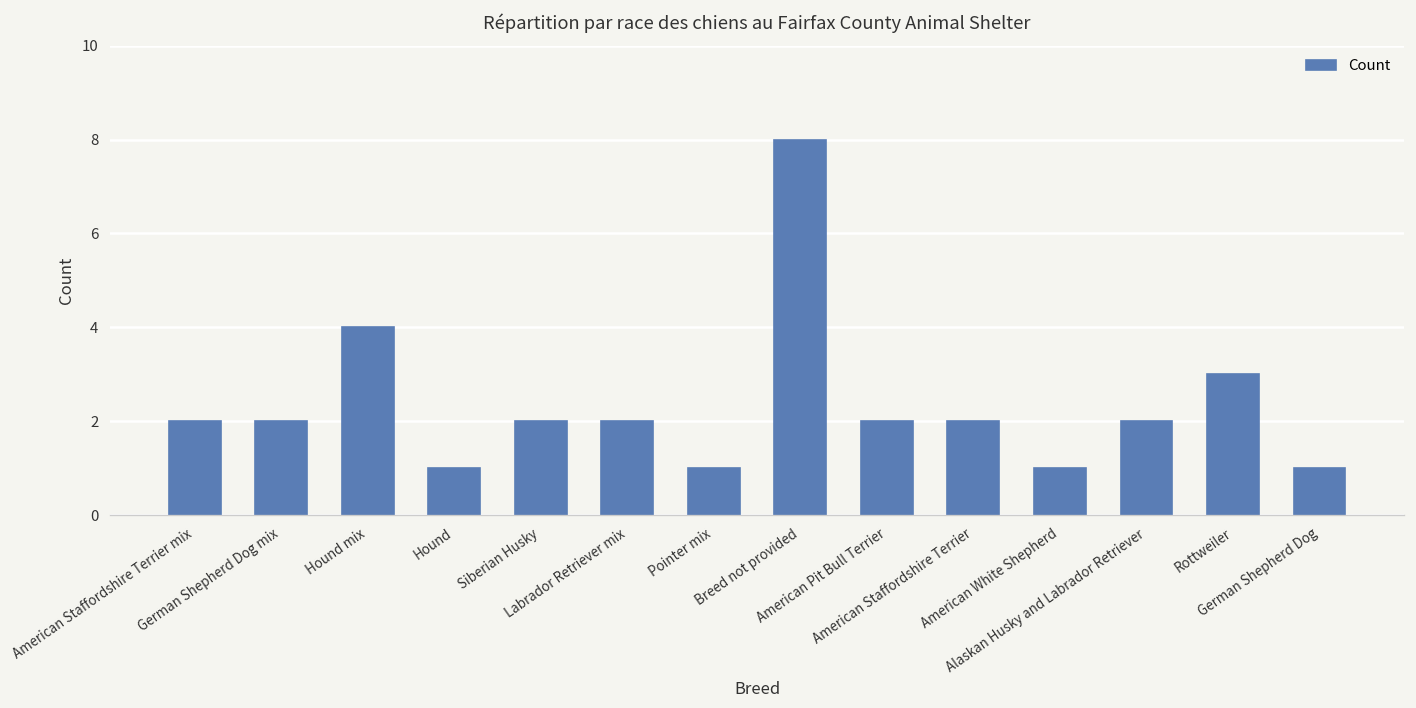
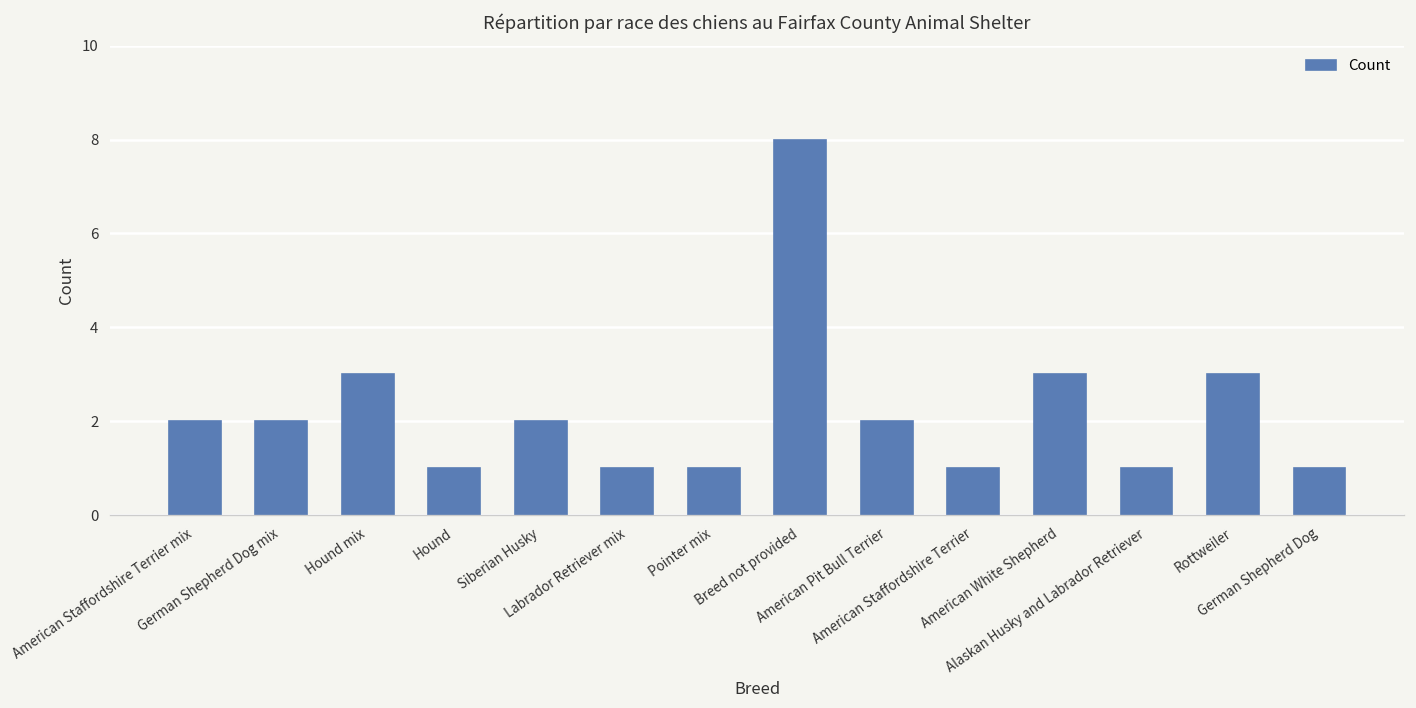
  {
    "American Staffordshire Terrier mix": 2,
    "German Shepherd Dog mix": 2,
-   "Hound mix": 4,
+   "Hound mix": 3,
    "Hound": 1,
    "Siberian Husky": 2,
-   "Labrador Retriever mix": 2,
+   "Labrador Retriever mix": 1,
    "Pointer mix": 1,
    "Breed not provided": 8,
    "American Pit Bull Terrier": 2,
-   "American Staffordshire Terrier": 2,
-   "American White Shepherd": 1,
-   "Alaskan Husky and Labrador Retriever": 2,
+   "American Staffordshire Terrier": 1,
+   "American White Shepherd": 3,
+   "Alaskan Husky and Labrador Retriever": 1,
    "Rottweiler": 3,
    "German Shepherd Dog": 1
  }
